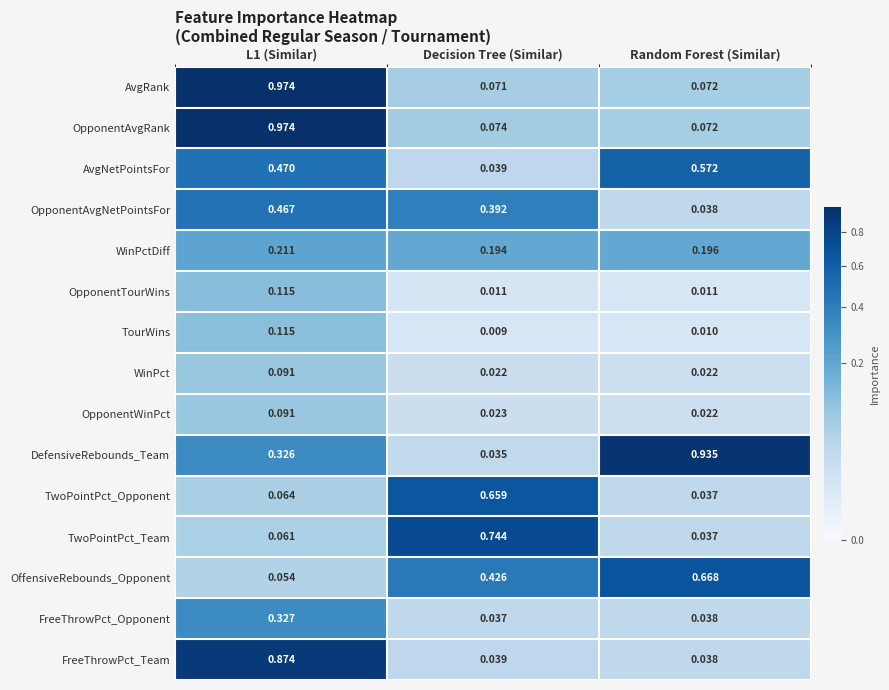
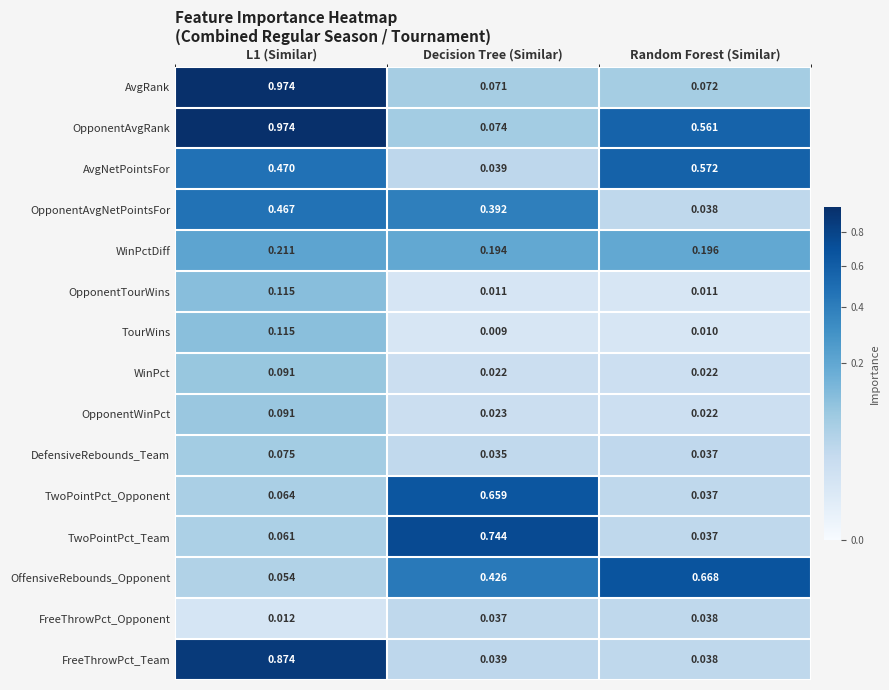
  {
    "AvgRank": {
      "L1 (Similar)": 0.974,
      "Decision Tree (Similar)": 0.071,
      "Random Forest (Similar)": 0.072
    },
    "OpponentAvgRank": {
      "L1 (Similar)": 0.974,
      "Decision Tree (Similar)": 0.074,
-     "Random Forest (Similar)": 0.072
+     "Random Forest (Similar)": 0.561
    },
    "AvgNetPointsFor": {
      "L1 (Similar)": 0.470,
      "Decision Tree (Similar)": 0.039,
      "Random Forest (Similar)": 0.572
    },
    "OpponentAvgNetPointsFor": {
      "L1 (Similar)": 0.467,
      "Decision Tree (Similar)": 0.392,
      "Random Forest (Similar)": 0.038
    },
    "WinPctDiff": {
      "L1 (Similar)": 0.211,
      "Decision Tree (Similar)": 0.194,
      "Random Forest (Similar)": 0.196
    },
    "OpponentTourWins": {
      "L1 (Similar)": 0.115,
      "Decision Tree (Similar)": 0.011,
      "Random Forest (Similar)": 0.011
    },
    "TourWins": {
      "L1 (Similar)": 0.115,
      "Decision Tree (Similar)": 0.009,
      "Random Forest (Similar)": 0.010
    },
    "WinPct": {
      "L1 (Similar)": 0.091,
      "Decision Tree (Similar)": 0.022,
      "Random Forest (Similar)": 0.022
    },
    "OpponentWinPct": {
      "L1 (Similar)": 0.091,
      "Decision Tree (Similar)": 0.023,
      "Random Forest (Similar)": 0.022
    },
    "DefensiveRebounds_Team": {
-     "L1 (Similar)": 0.326,
+     "L1 (Similar)": 0.075,
      "Decision Tree (Similar)": 0.035,
-     "Random Forest (Similar)": 0.935
+     "Random Forest (Similar)": 0.037
    },
    "TwoPointPct_Opponent": {
      "L1 (Similar)": 0.064,
      "Decision Tree (Similar)": 0.659,
      "Random Forest (Similar)": 0.037
    },
    "TwoPointPct_Team": {
      "L1 (Similar)": 0.061,
      "Decision Tree (Similar)": 0.744,
      "Random Forest (Similar)": 0.037
    },
    "OffensiveRebounds_Opponent": {
      "L1 (Similar)": 0.054,
      "Decision Tree (Similar)": 0.426,
      "Random Forest (Similar)": 0.668
    },
    "FreeThrowPct_Opponent": {
-     "L1 (Similar)": 0.327,
+     "L1 (Similar)": 0.012,
      "Decision Tree (Similar)": 0.037,
      "Random Forest (Similar)": 0.038
    },
    "FreeThrowPct_Team": {
      "L1 (Similar)": 0.874,
      "Decision Tree (Similar)": 0.039,
      "Random Forest (Similar)": 0.038
    }
  }
